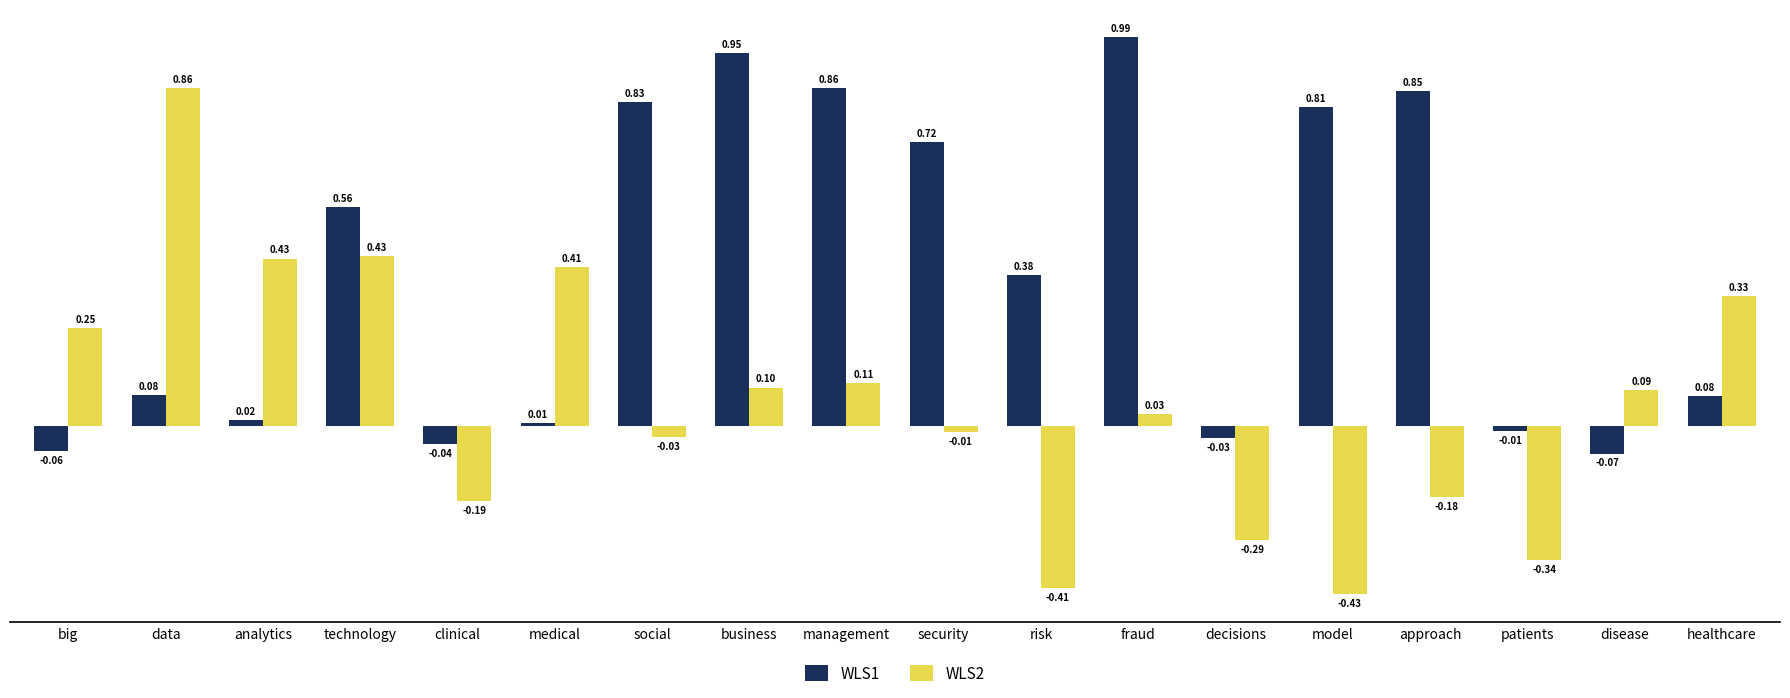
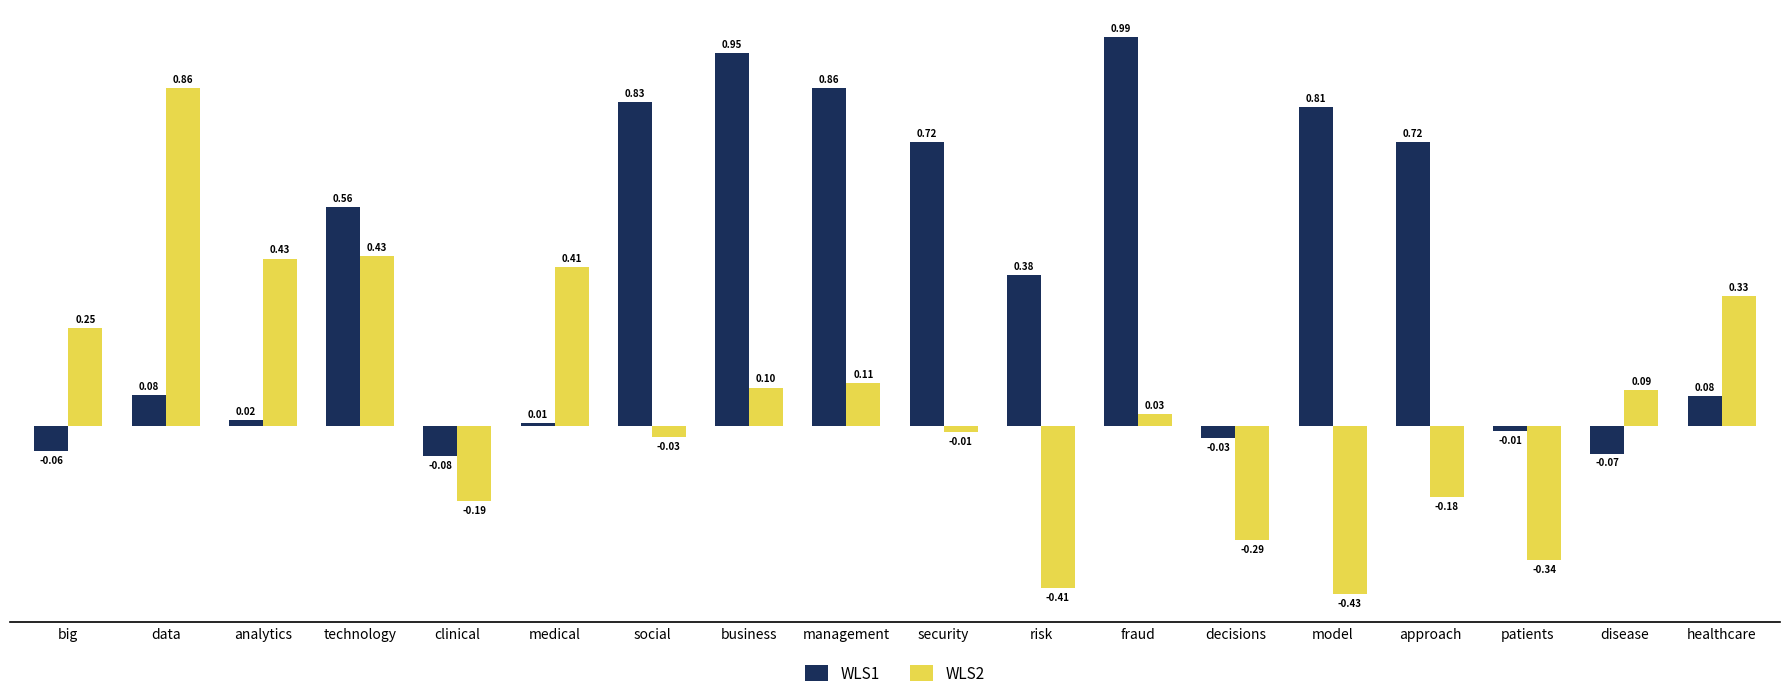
  {
    "WLS1": {
      "big": -0.06,
      "data": 0.08,
      "analytics": 0.02,
      "technology": 0.56,
-     "clinical": -0.04,
+     "clinical": -0.08,
      "medical": 0.01,
      "social": 0.83,
      "business": 0.95,
      "management": 0.86,
      "security": 0.72,
      "risk": 0.38,
      "fraud": 0.99,
      "decisions": -0.03,
      "model": 0.81,
-     "approach": 0.85,
+     "approach": 0.72,
      "patients": -0.01,
      "disease": -0.07,
      "healthcare": 0.08
    },
    "WLS2": {
      "big": 0.25,
      "data": 0.86,
      "analytics": 0.43,
      "technology": 0.43,
      "clinical": -0.19,
      "medical": 0.41,
      "social": -0.03,
      "business": 0.10,
      "management": 0.11,
      "security": -0.01,
      "risk": -0.41,
      "fraud": 0.03,
      "decisions": -0.29,
      "model": -0.43,
      "approach": -0.18,
      "patients": -0.34,
      "disease": 0.09,
      "healthcare": 0.33
    }
  }
